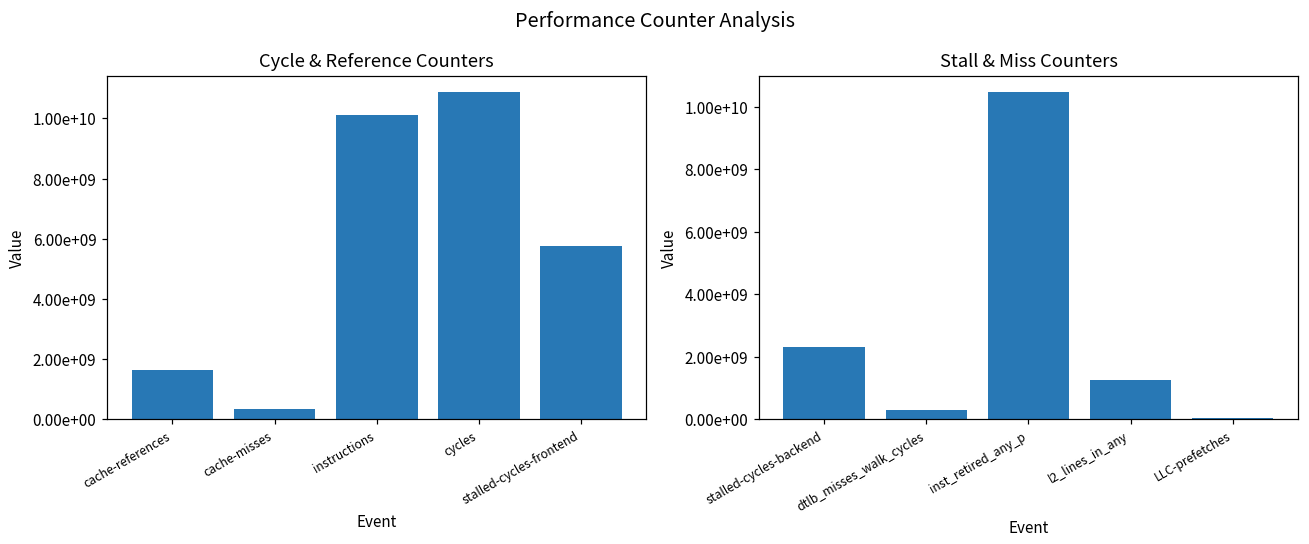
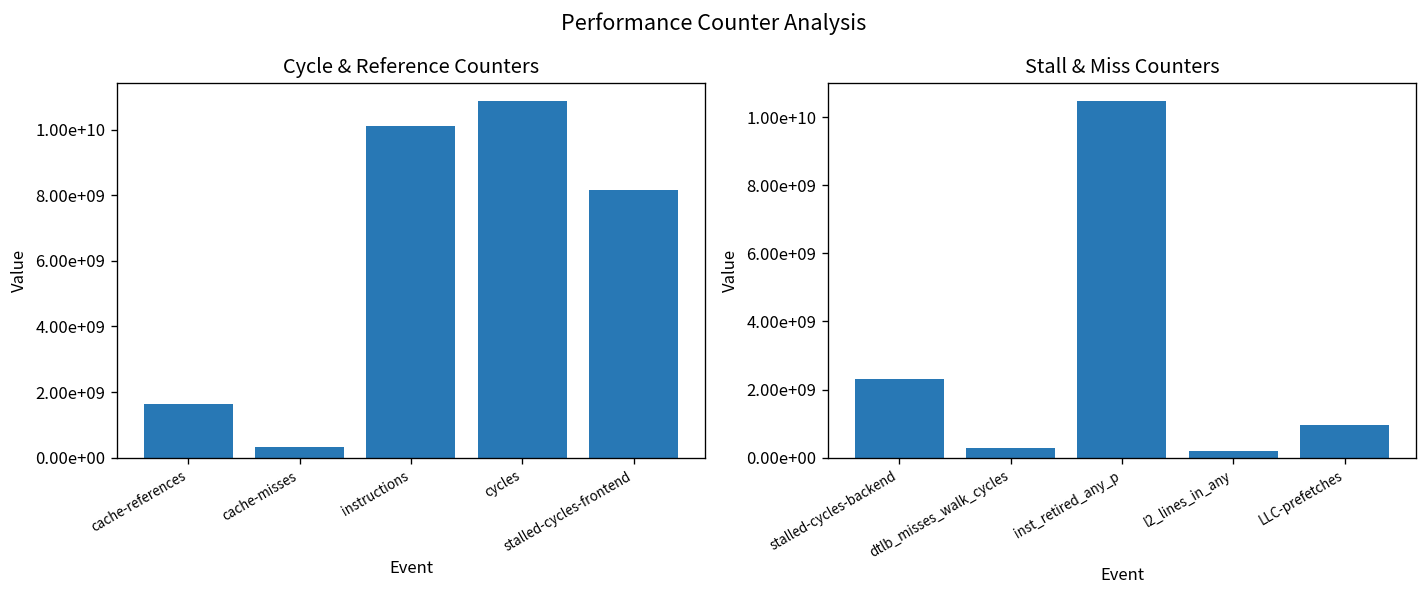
  {
    "Cycle & Reference Counters": {
      "cache-references": 1600000000,
      "cache-misses": 300000000,
      "instructions": 10100000000,
      "cycles": 10900000000,
-     "stalled-cycles-frontend": 5700000000
+     "stalled-cycles-frontend": 8200000000
    },
    "Stall & Miss Counters": {
      "stalled-cycles-backend": 2300000000,
      "dtlb_misses_walk_cycles": 300000000,
      "inst_retired_any_p": 10500000000,
-     "l2_lines_in_any": 1200000000,
-     "LLC-prefetches": 0
+     "l2_lines_in_any": 200000000,
+     "LLC-prefetches": 1000000000
    }
  }
